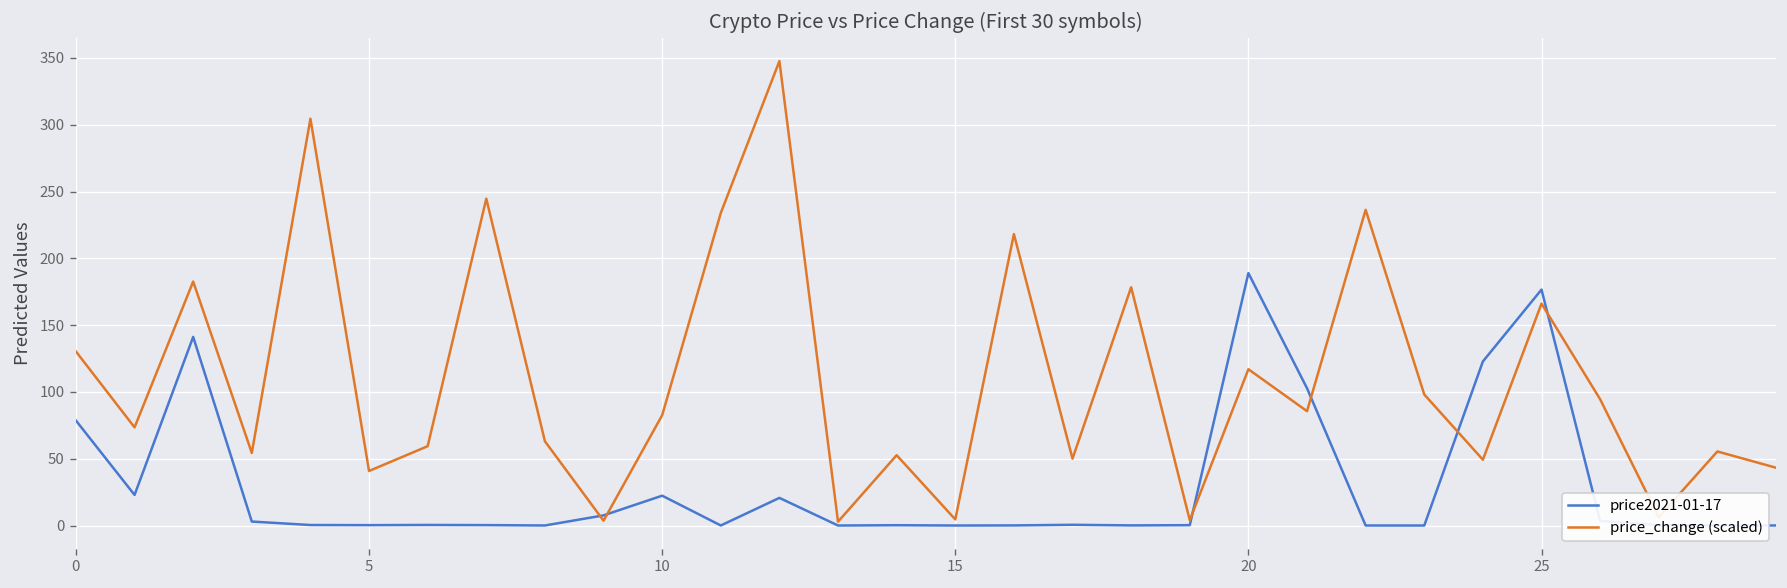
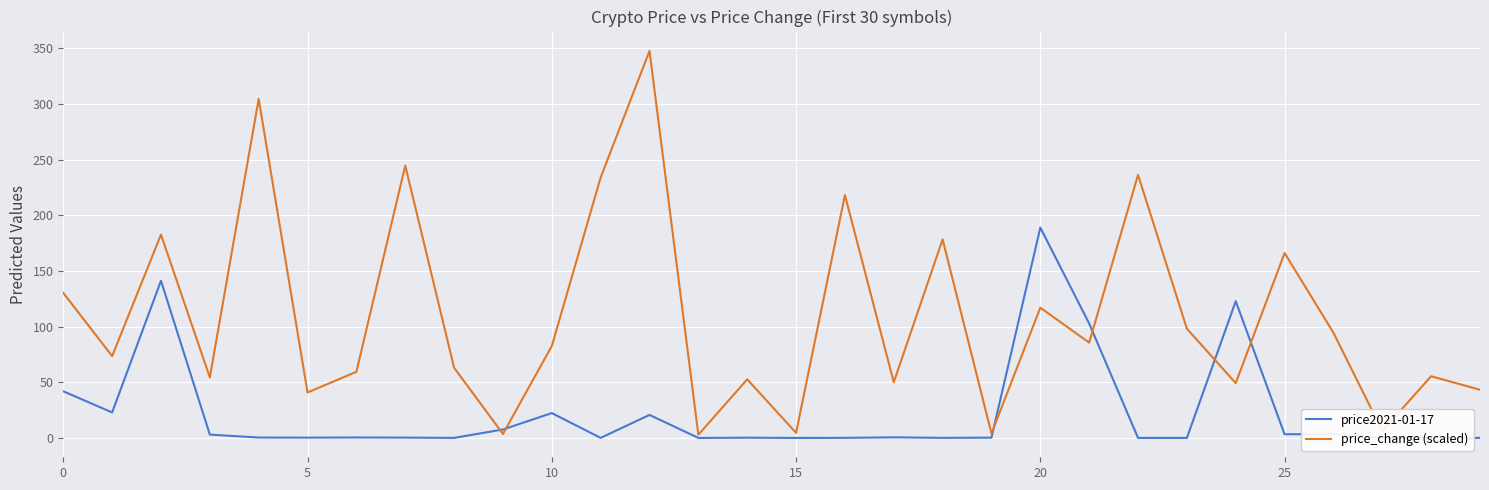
  {
    "price2021-01-17": {
-     "0": 79,
+     "0": 42,
      "5": 0,
      "10": 22,
      "15": 0,
      "20": 189,
-     "25": 177
+     "25": 3
    },
    "price_change (scaled)": {
      "0": 130,
      "5": 41,
      "10": 83,
      "15": 5,
      "20": 117,
      "25": 166
    }
  }
